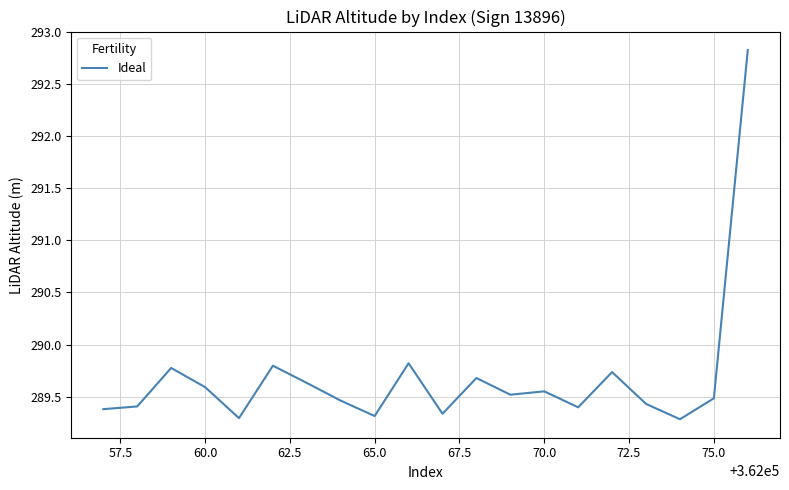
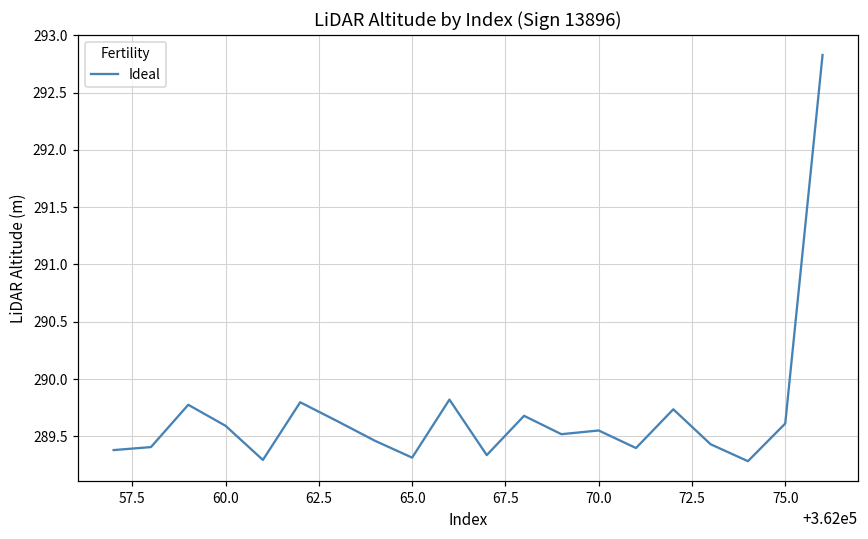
  {
    "60.0": 289.59,
    "65.0": 289.31,
    "70.0": 289.55,
-   "75.0": 289.48
+   "75.0": 289.61
  }
